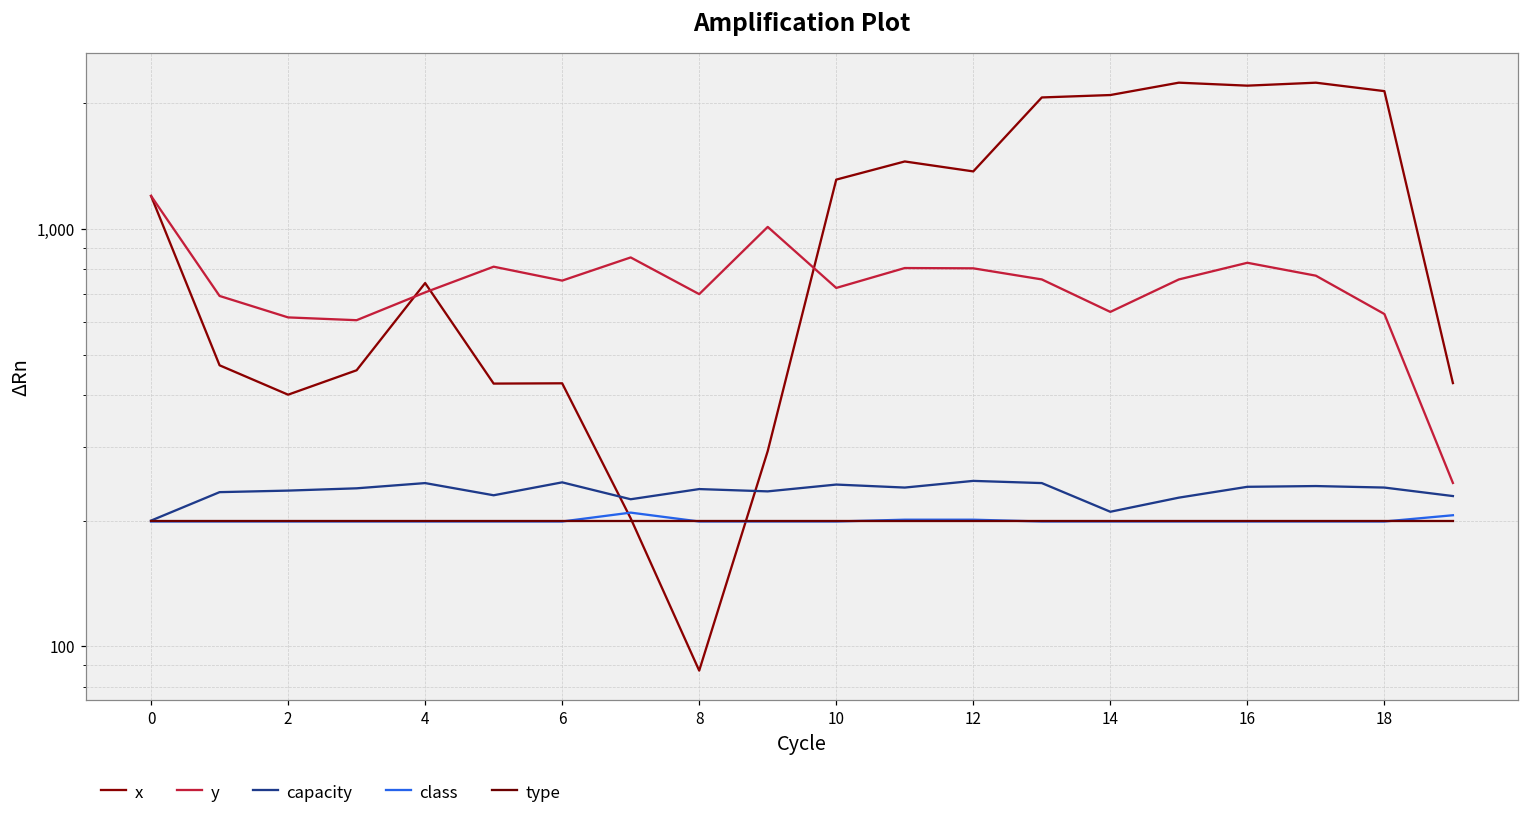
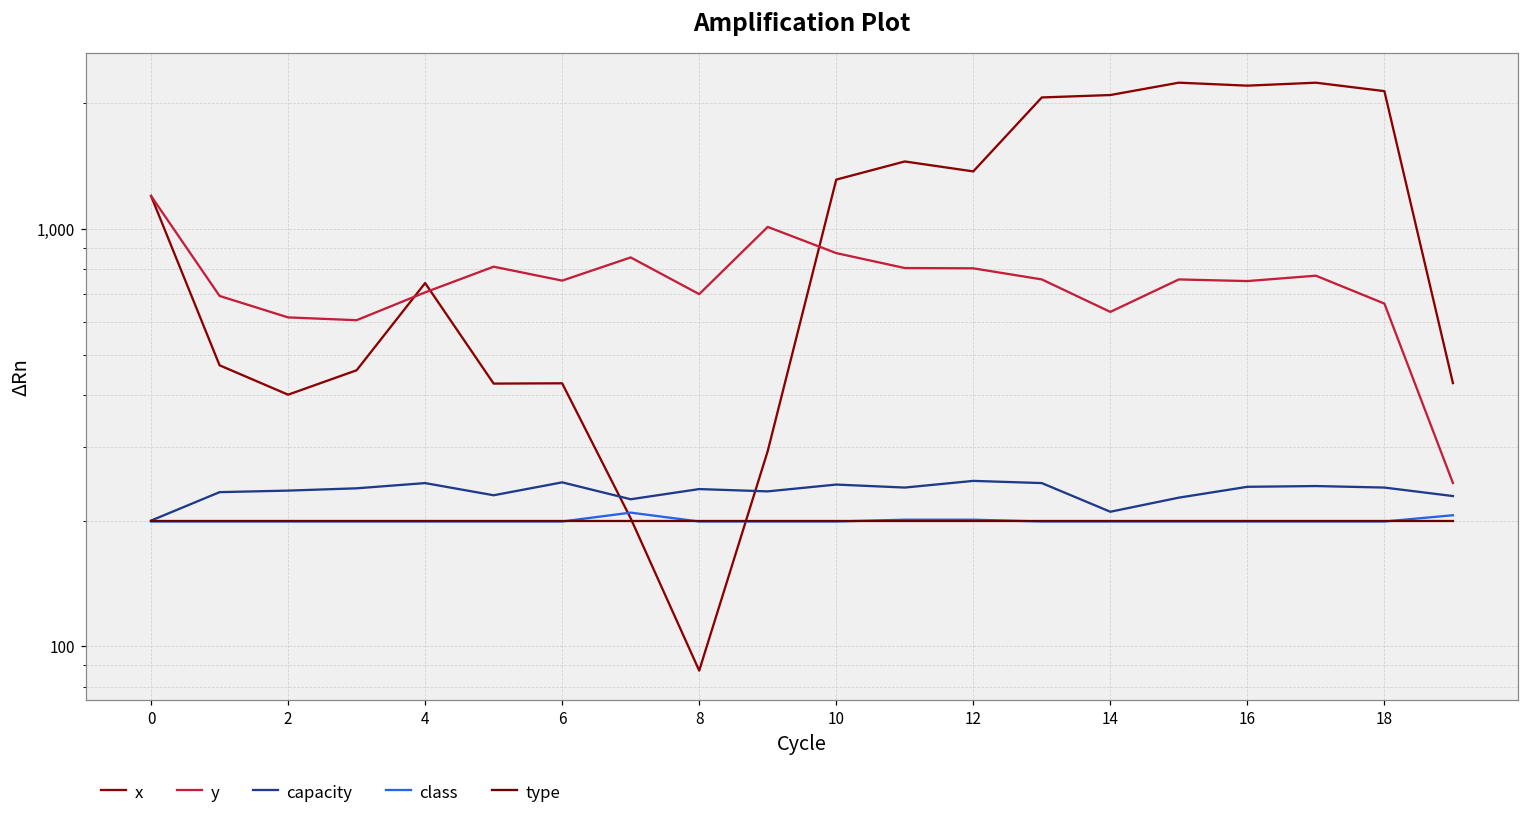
  {
    "y": {
      "2": 610,
      "4": 700,
      "6": 750,
      "8": 700,
-     "10": 720,
+     "10": 880,
      "12": 800,
      "14": 630,
-     "16": 830,
-     "18": 630
+     "16": 750,
+     "18": 660
    },
    "capacity": {
      "2": 240,
      "4": 250,
      "6": 250,
      "8": 240,
      "10": 240,
      "12": 250,
      "14": 210,
      "16": 240,
      "18": 240
    }
  }
